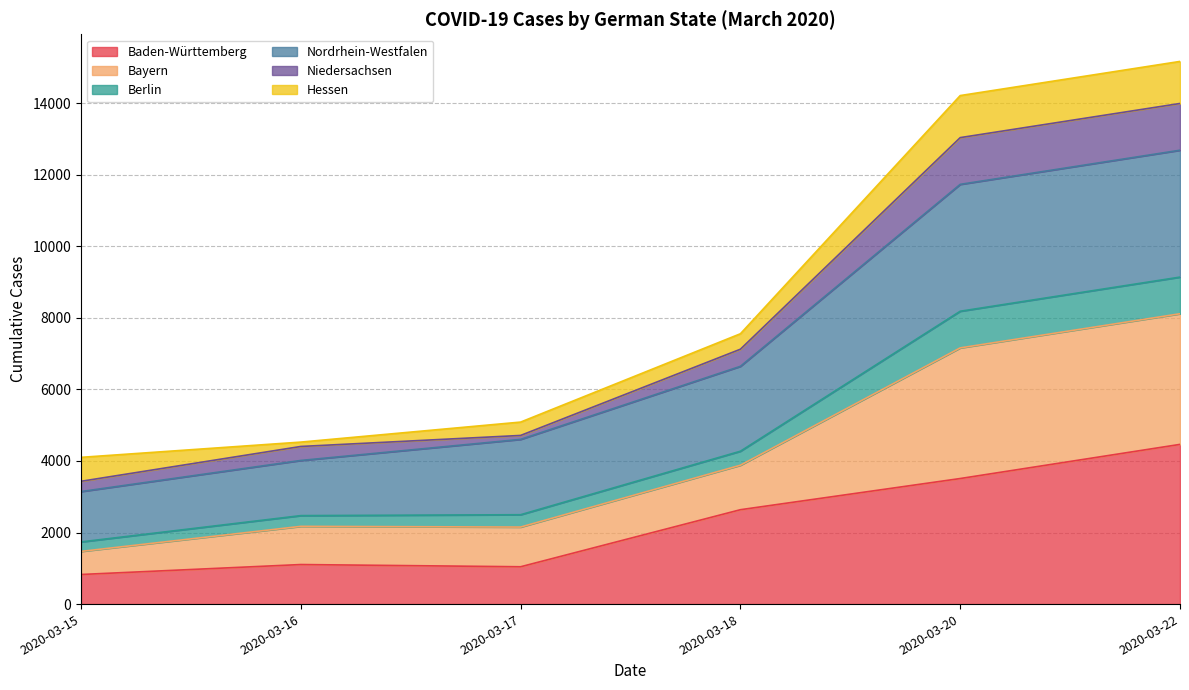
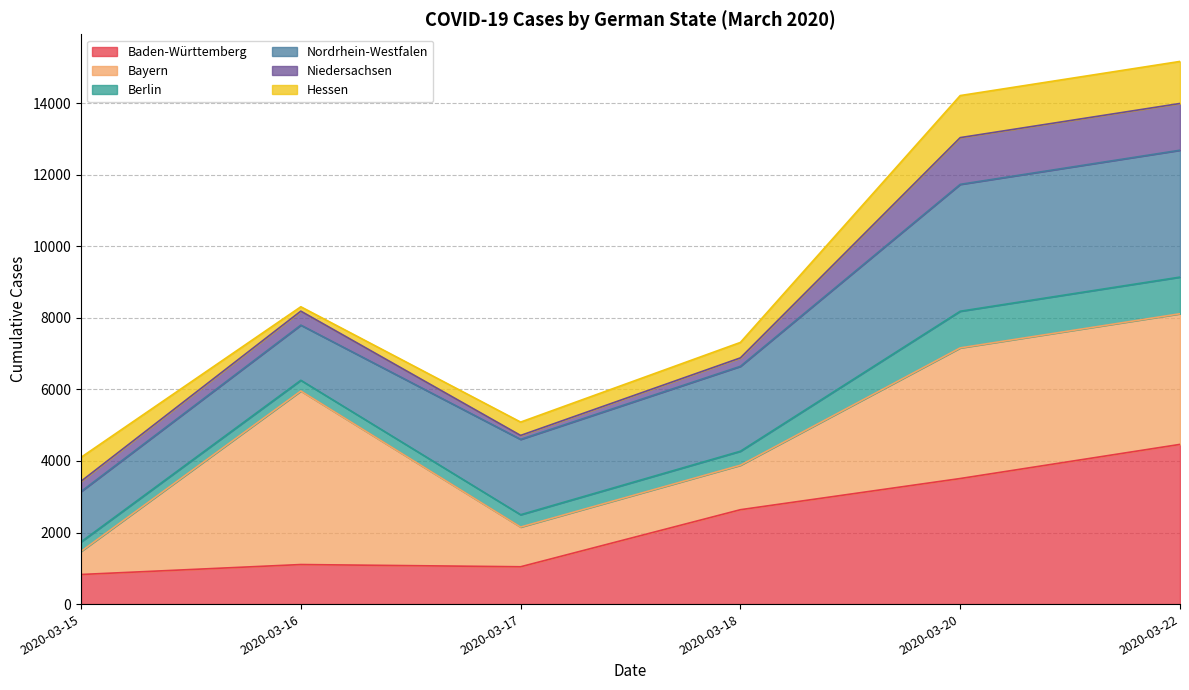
  {
    "Baden-Württemberg": {
      "2020-03-15": 800,
      "2020-03-16": 1100,
      "2020-03-17": 1000,
      "2020-03-18": 2600,
      "2020-03-20": 3500,
      "2020-03-22": 4500
    },
    "Bayern": {
      "2020-03-15": 600,
-     "2020-03-16": 1100,
+     "2020-03-16": 4800,
      "2020-03-17": 1100,
      "2020-03-18": 1200,
      "2020-03-20": 3700,
      "2020-03-22": 3700
    },
    "Niedersachsen": {
      "2020-03-15": 300,
      "2020-03-16": 400,
      "2020-03-17": 100,
-     "2020-03-18": 500,
+     "2020-03-18": 200,
      "2020-03-20": 1300,
      "2020-03-22": 1300
    },
    "Hessen": {
      "2020-03-15": 700,
      "2020-03-16": 100,
      "2020-03-17": 400,
      "2020-03-18": 400,
      "2020-03-20": 1200,
      "2020-03-22": 1200
    }
  }
